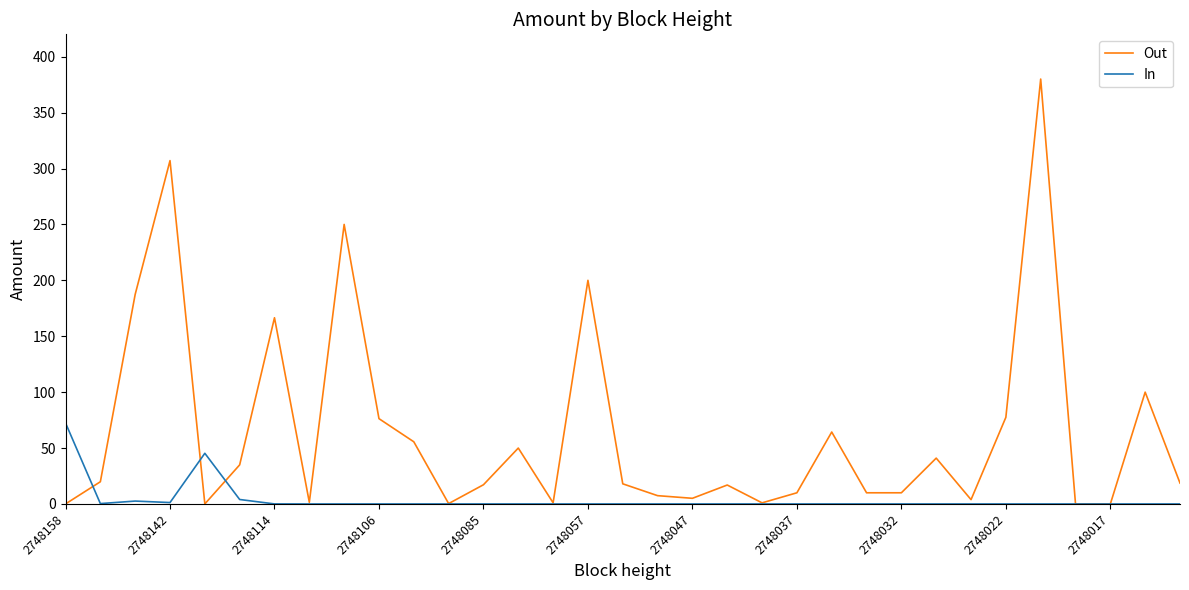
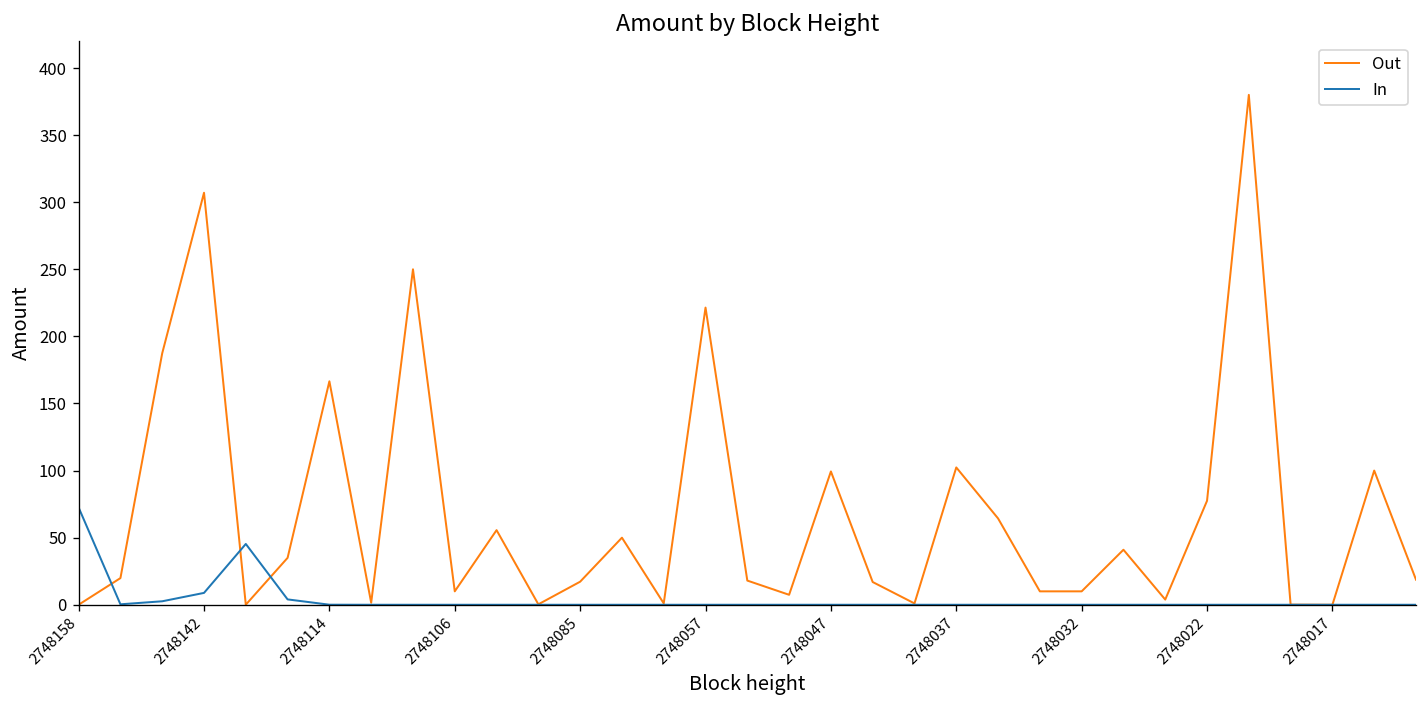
  {
    "Out": {
      "2748158": 0,
      "2748142": 307,
      "2748114": 167,
-     "2748106": 76,
+     "2748106": 10,
      "2748085": 17,
-     "2748057": 200,
-     "2748047": 5,
-     "2748037": 10,
+     "2748057": 221,
+     "2748047": 99,
+     "2748037": 102,
      "2748032": 10,
      "2748022": 77
    },
    "In": {
      "2748158": 72,
-     "2748142": 1,
+     "2748142": 9,
      "2748114": 0,
      "2748106": 0,
      "2748085": 0,
      "2748057": 0,
      "2748047": 0,
      "2748037": 0,
      "2748032": 0,
      "2748022": 0
    }
  }
